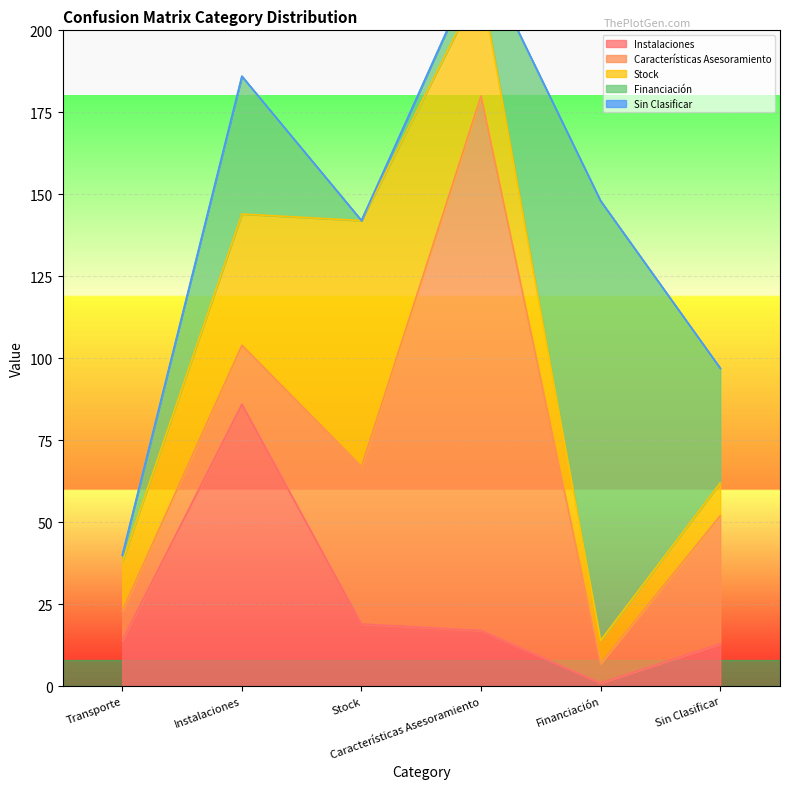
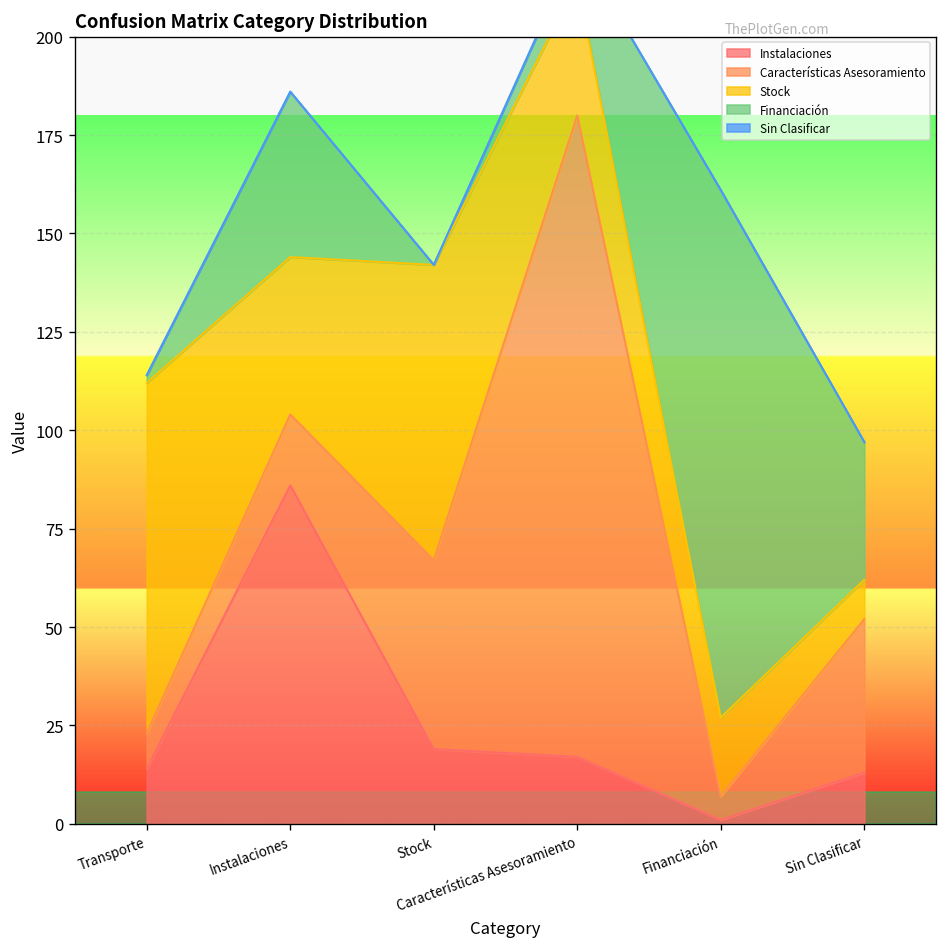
  {
    "Stock": {
-     "Transporte": 15,
+     "Transporte": 89,
      "Instalaciones": 40,
-     "Financiación": 7,
+     "Financiación": 20,
      "Sin Clasificar": 10
    }
  }
